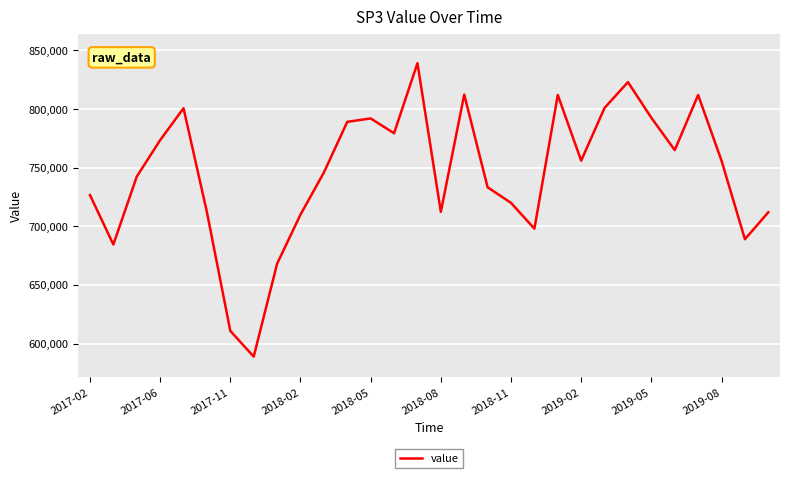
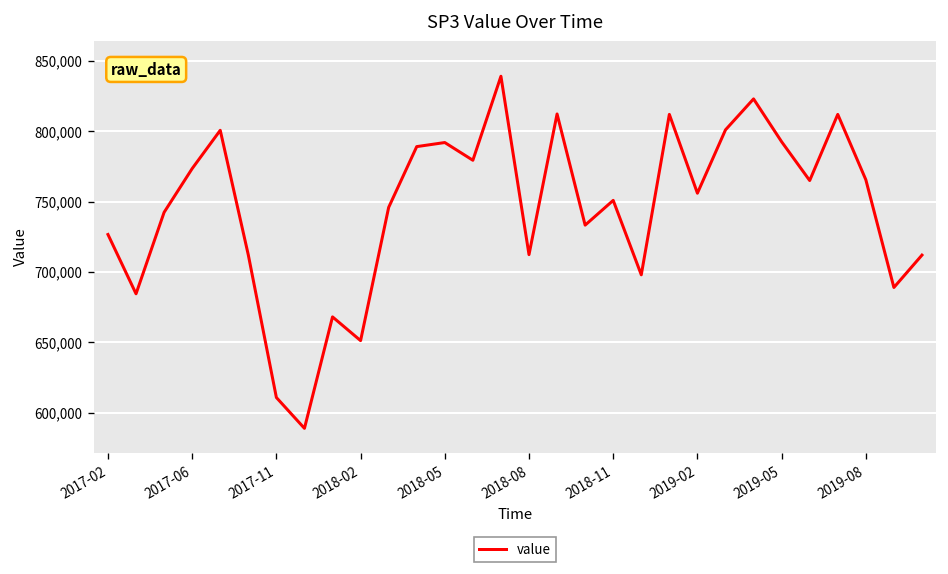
  {
    "2017-02": "727,000",
    "2017-06": "774,000",
    "2017-11": "611,000",
-   "2018-02": "710,000",
+   "2018-02": "651,000",
    "2018-05": "792,000",
    "2018-08": "712,000",
-   "2018-11": "720,000",
+   "2018-11": "751,000",
    "2019-02": "756,000",
    "2019-05": "793,000",
-   "2019-08": "756,000"
+   "2019-08": "766,000"
  }
